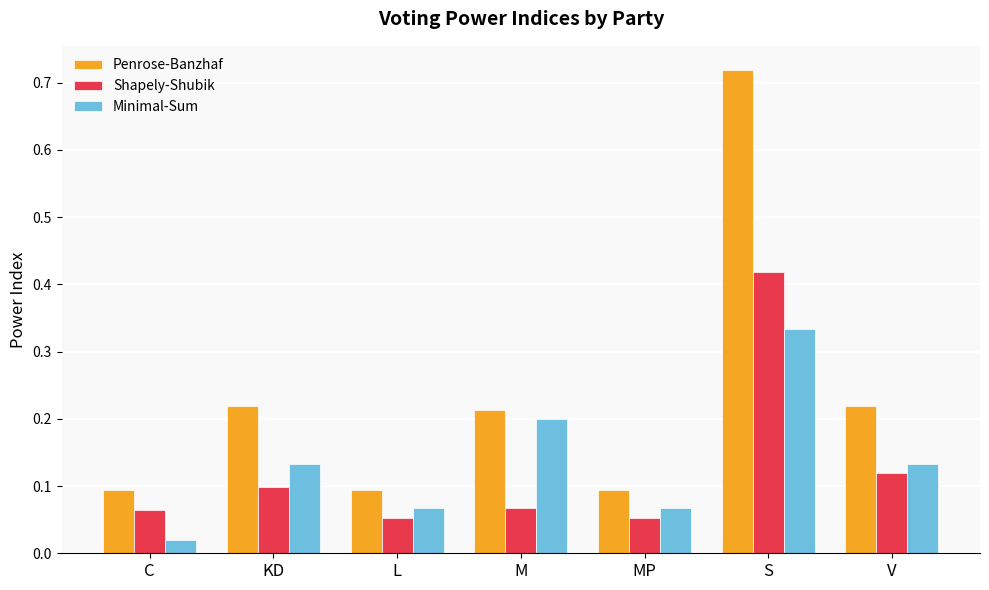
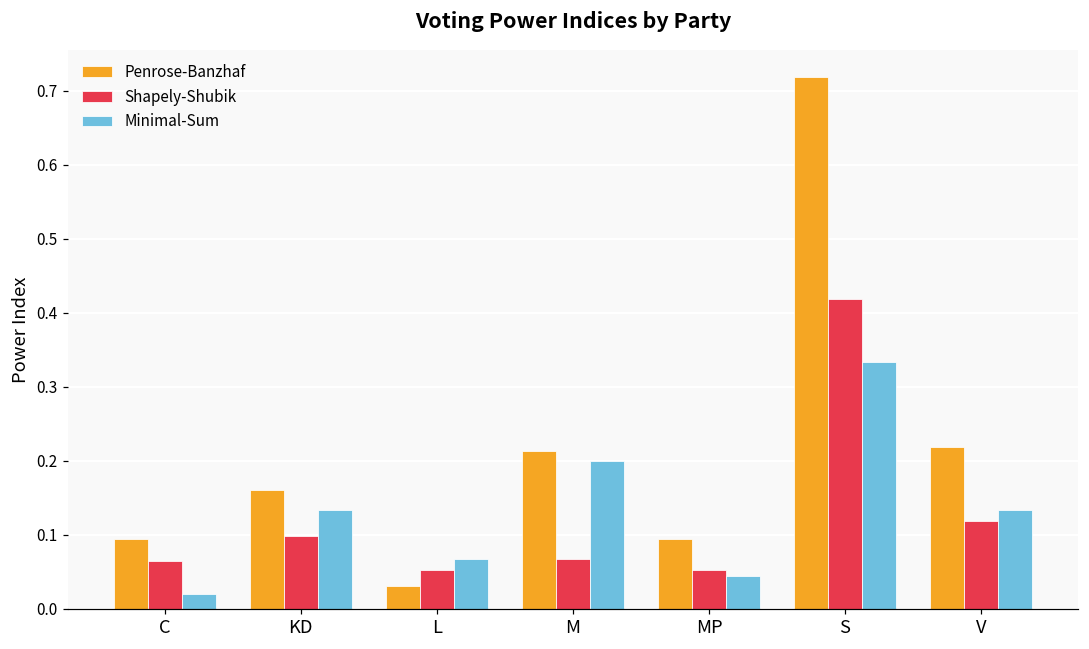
  {
    "Penrose-Banzhaf": {
      "C": 0.09,
-     "KD": 0.22,
-     "L": 0.09,
+     "KD": 0.16,
+     "L": 0.03,
      "M": 0.21,
      "MP": 0.09,
      "S": 0.72,
      "V": 0.22
    },
    "Shapely-Shubik": {
      "C": 0.06,
      "KD": 0.10,
      "L": 0.05,
      "M": 0.07,
      "MP": 0.05,
      "S": 0.42,
      "V": 0.12
    },
    "Minimal-Sum": {
      "C": 0.02,
      "KD": 0.13,
      "L": 0.07,
      "M": 0.20,
-     "MP": 0.07,
+     "MP": 0.04,
      "S": 0.33,
      "V": 0.13
    }
  }
